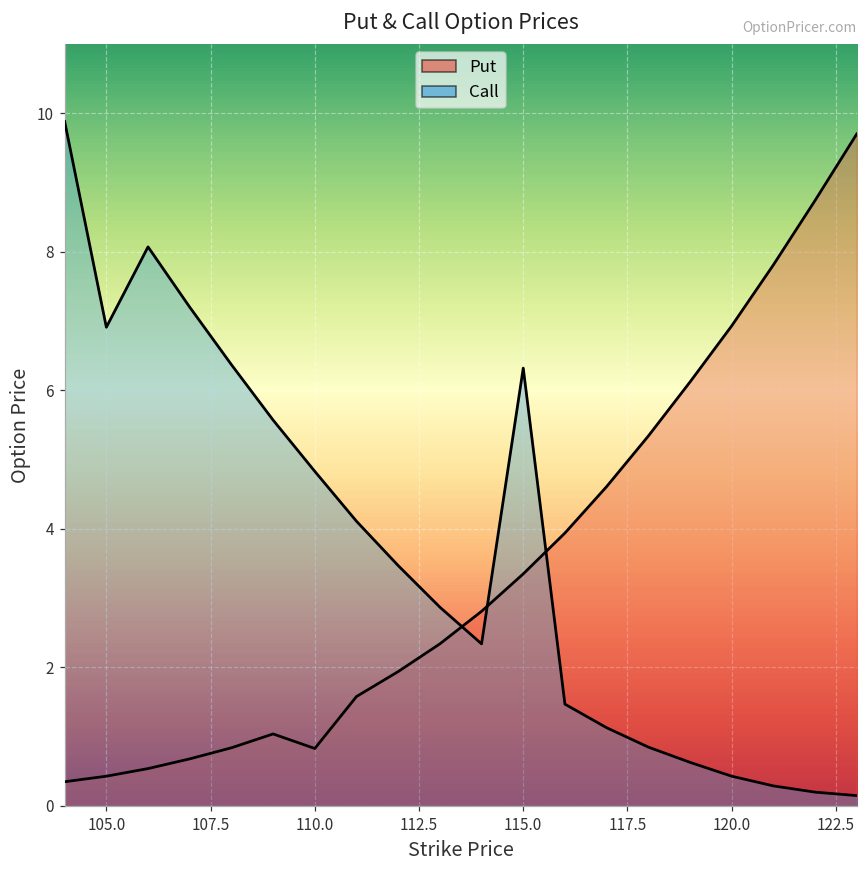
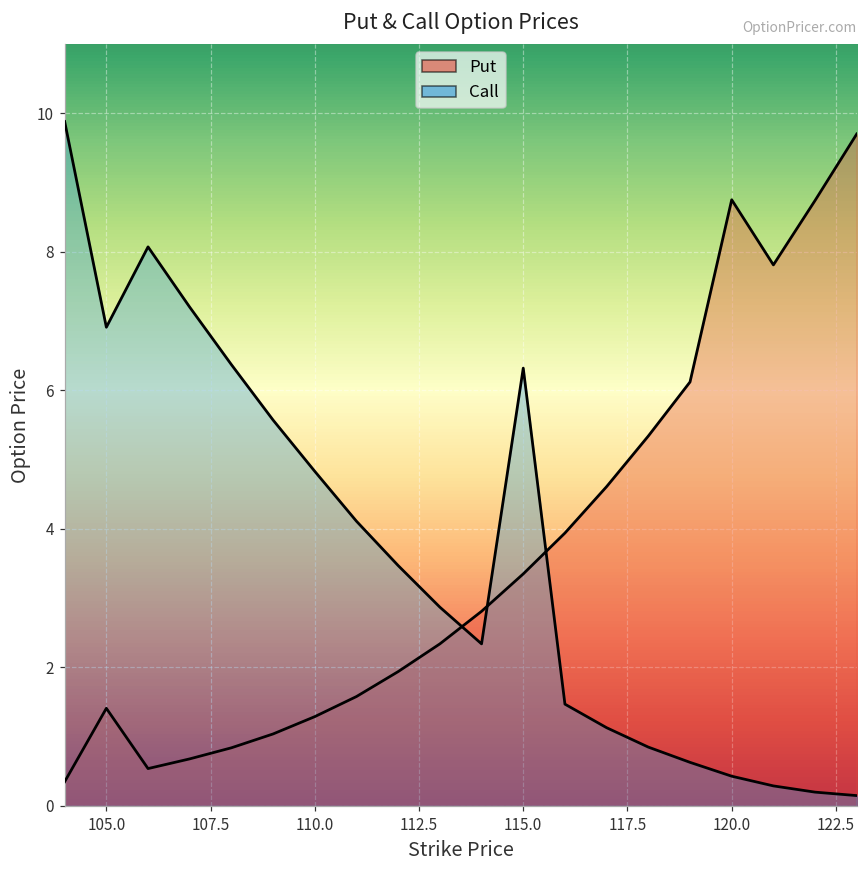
  {
    "Put": {
-     "105.0": 0.4,
-     "110.0": 0.8,
+     "105.0": 1.4,
+     "110.0": 1.3,
      "115.0": 3.4,
-     "120.0": 6.9
+     "120.0": 8.8
    },
    "Call": {
      "105.0": 6.9,
      "110.0": 4.8,
      "115.0": 6.3,
      "120.0": 0.4
    }
  }
